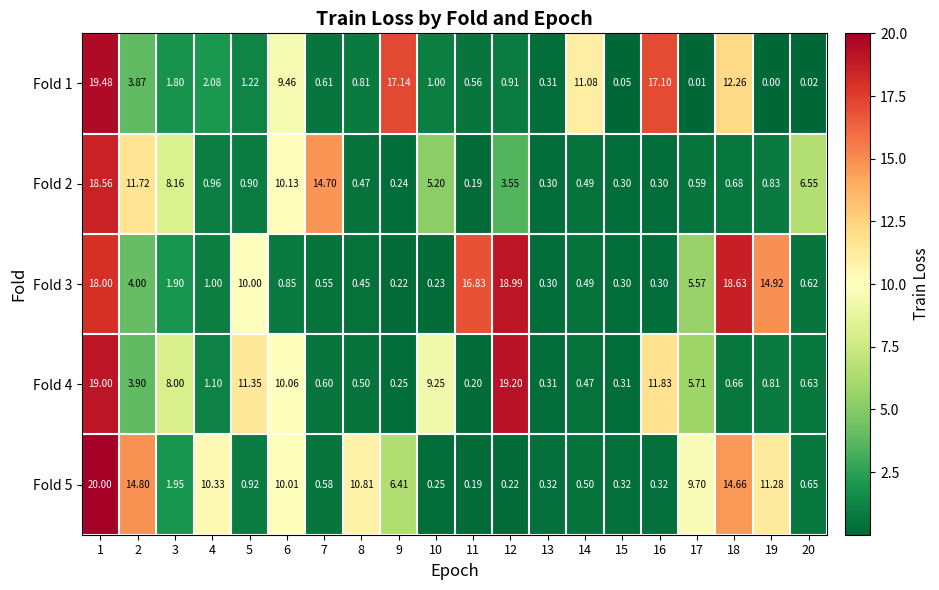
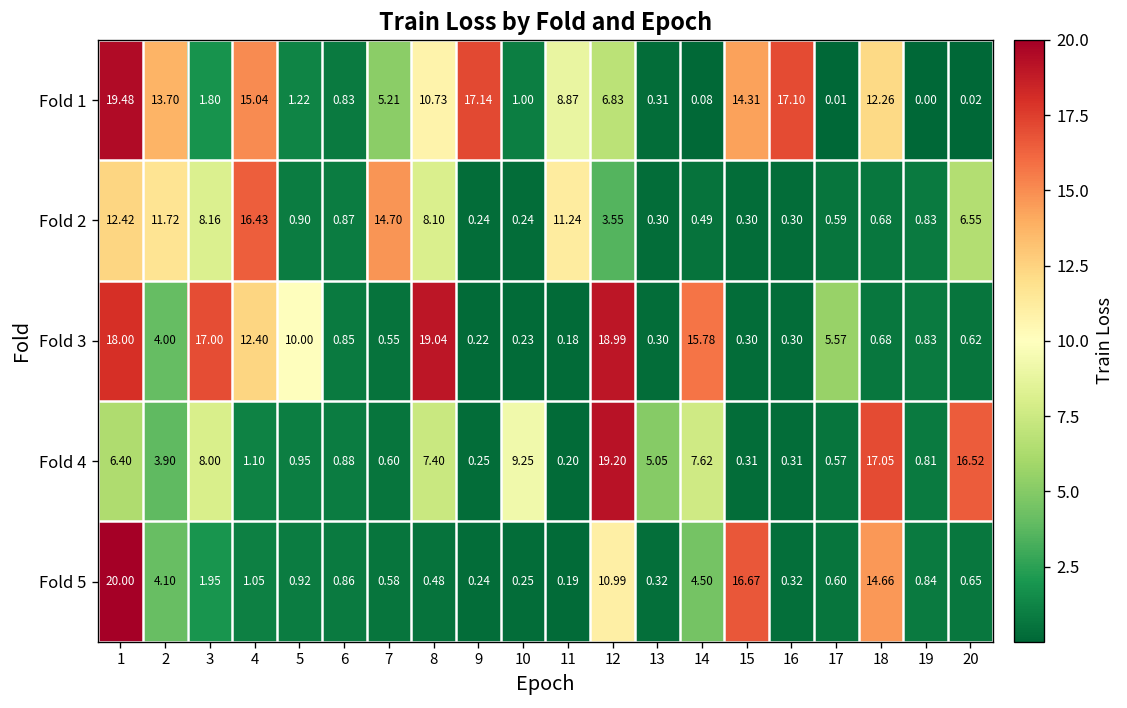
  {
    "Fold 1": {
      "1": 19.48,
-     "2": 3.87,
+     "2": 13.70,
      "3": 1.80,
-     "4": 2.08,
+     "4": 15.04,
      "5": 1.22,
-     "6": 9.46,
-     "7": 0.61,
-     "8": 0.81,
+     "6": 0.83,
+     "7": 5.21,
+     "8": 10.73,
      "9": 17.14,
      "10": 1.00,
-     "11": 0.56,
-     "12": 0.91,
+     "11": 8.87,
+     "12": 6.83,
      "13": 0.31,
-     "14": 11.08,
-     "15": 0.05,
+     "14": 0.08,
+     "15": 14.31,
      "16": 17.10,
      "17": 0.01,
      "18": 12.26,
      "19": 0.00,
      "20": 0.02
    },
    "Fold 2": {
-     "1": 18.56,
+     "1": 12.42,
      "2": 11.72,
      "3": 8.16,
-     "4": 0.96,
+     "4": 16.43,
      "5": 0.90,
-     "6": 10.13,
+     "6": 0.87,
      "7": 14.70,
-     "8": 0.47,
+     "8": 8.10,
      "9": 0.24,
-     "10": 5.20,
-     "11": 0.19,
+     "10": 0.24,
+     "11": 11.24,
      "12": 3.55,
      "13": 0.30,
      "14": 0.49,
      "15": 0.30,
      "16": 0.30,
      "17": 0.59,
      "18": 0.68,
      "19": 0.83,
      "20": 6.55
    },
    "Fold 3": {
      "1": 18.00,
      "2": 4.00,
-     "3": 1.90,
-     "4": 1.00,
+     "3": 17.00,
+     "4": 12.40,
      "5": 10.00,
      "6": 0.85,
      "7": 0.55,
-     "8": 0.45,
+     "8": 19.04,
      "9": 0.22,
      "10": 0.23,
-     "11": 16.83,
+     "11": 0.18,
      "12": 18.99,
      "13": 0.30,
-     "14": 0.49,
+     "14": 15.78,
      "15": 0.30,
      "16": 0.30,
      "17": 5.57,
-     "18": 18.63,
-     "19": 14.92,
+     "18": 0.68,
+     "19": 0.83,
      "20": 0.62
    },
    "Fold 4": {
-     "1": 19.00,
+     "1": 6.40,
      "2": 3.90,
      "3": 8.00,
      "4": 1.10,
-     "5": 11.35,
-     "6": 10.06,
+     "5": 0.95,
+     "6": 0.88,
      "7": 0.60,
-     "8": 0.50,
+     "8": 7.40,
      "9": 0.25,
      "10": 9.25,
      "11": 0.20,
      "12": 19.20,
-     "13": 0.31,
-     "14": 0.47,
+     "13": 5.05,
+     "14": 7.62,
      "15": 0.31,
-     "16": 11.83,
-     "17": 5.71,
-     "18": 0.66,
+     "16": 0.31,
+     "17": 0.57,
+     "18": 17.05,
      "19": 0.81,
-     "20": 0.63
+     "20": 16.52
    },
    "Fold 5": {
      "1": 20.00,
-     "2": 14.80,
+     "2": 4.10,
      "3": 1.95,
-     "4": 10.33,
+     "4": 1.05,
      "5": 0.92,
-     "6": 10.01,
+     "6": 0.86,
      "7": 0.58,
-     "8": 10.81,
-     "9": 6.41,
+     "8": 0.48,
+     "9": 0.24,
      "10": 0.25,
      "11": 0.19,
-     "12": 0.22,
+     "12": 10.99,
      "13": 0.32,
-     "14": 0.50,
-     "15": 0.32,
+     "14": 4.50,
+     "15": 16.67,
      "16": 0.32,
-     "17": 9.70,
+     "17": 0.60,
      "18": 14.66,
-     "19": 11.28,
+     "19": 0.84,
      "20": 0.65
    }
  }
